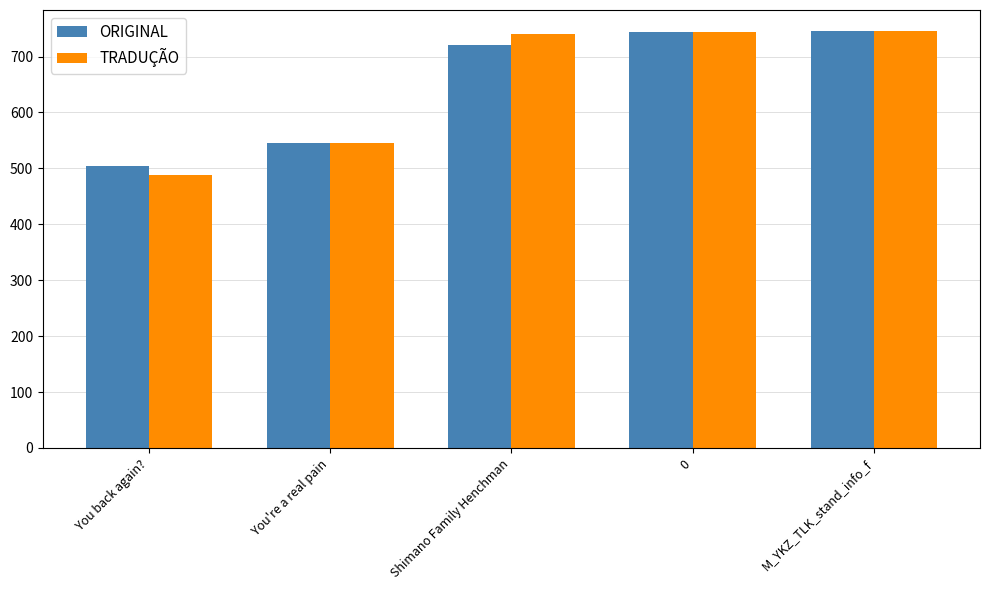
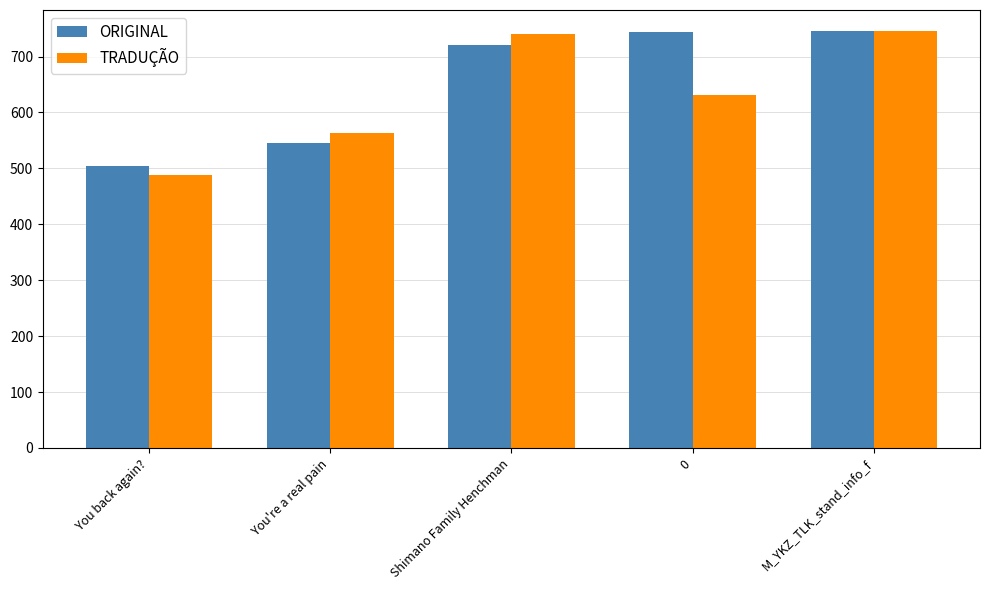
  {
    "ORIGINAL": {
      "You back again?": 500,
      "You're a real pain": 550,
      "Shimano Family Henchman": 720,
      "0": 740,
      "M_YKZ_TLK_stand_info_f": 750
    },
    "TRADUÇÃO": {
      "You back again?": 490,
-     "You're a real pain": 550,
+     "You're a real pain": 560,
      "Shimano Family Henchman": 740,
-     "0": 740,
+     "0": 630,
      "M_YKZ_TLK_stand_info_f": 750
    }
  }
